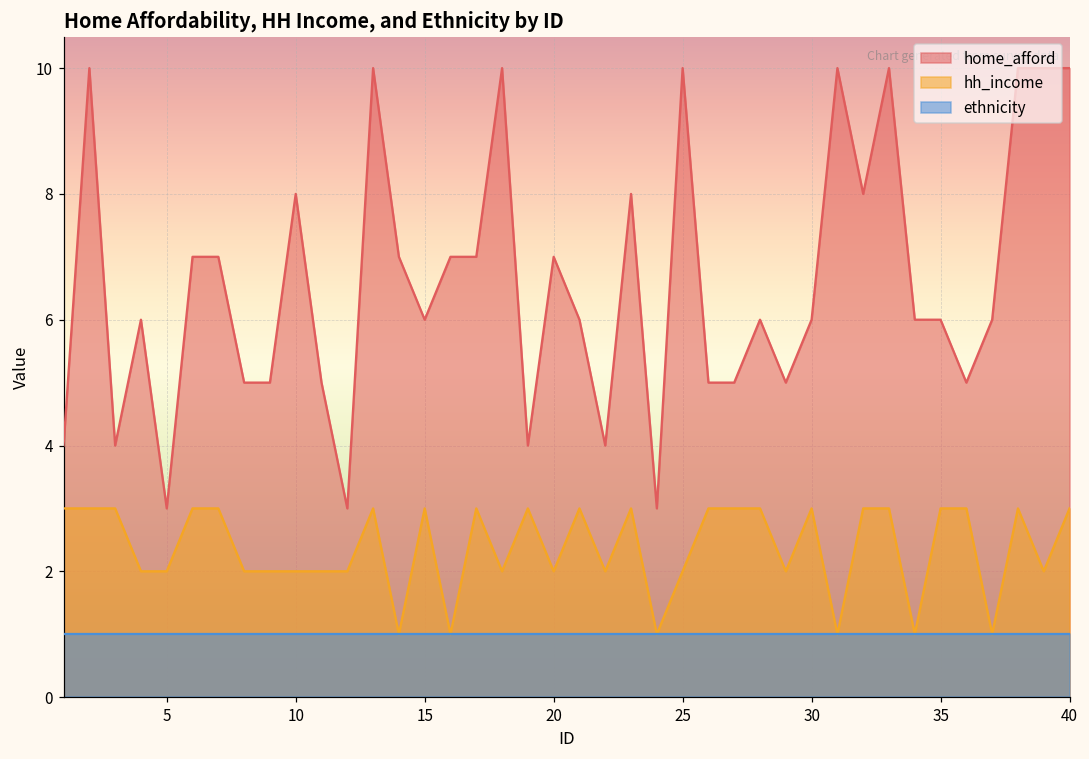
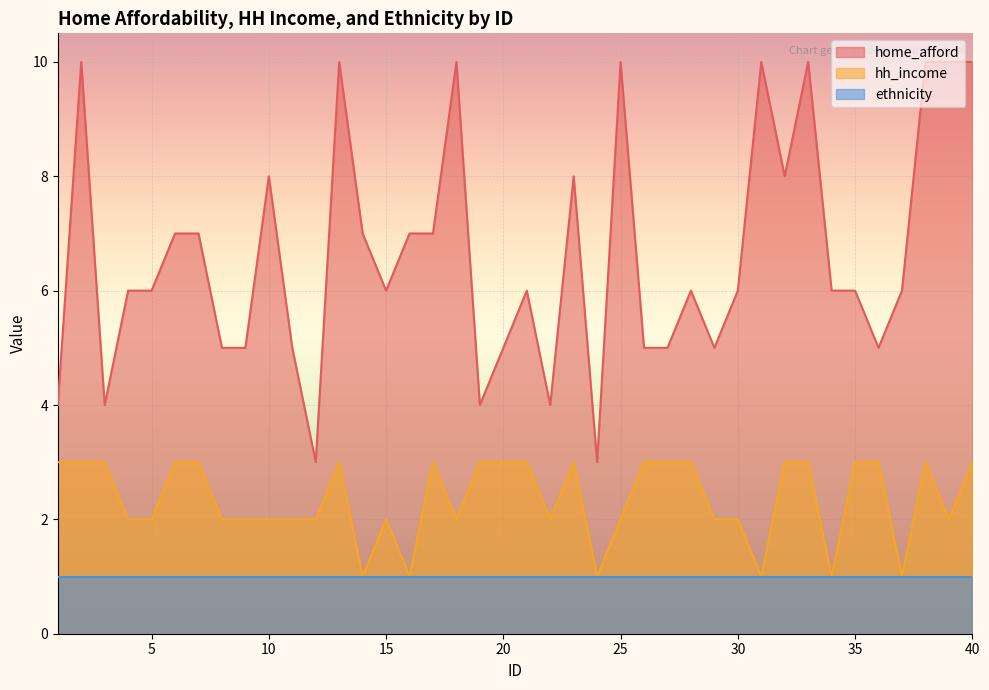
  {
    "home_afford": {
-     "5": 3,
+     "5": 6,
      "10": 8,
      "15": 6,
-     "20": 7,
+     "20": 5,
      "25": 10,
      "30": 6,
      "35": 6,
      "40": 10
    },
    "hh_income": {
      "5": 2,
      "10": 2,
-     "15": 3,
-     "20": 2,
+     "15": 2,
+     "20": 3,
      "25": 2,
-     "30": 3,
+     "30": 2,
      "35": 3,
      "40": 3
    },
    "ethnicity": {
      "5": 1,
      "10": 1,
      "15": 1,
      "20": 1,
      "25": 1,
      "30": 1,
      "35": 1,
      "40": 1
    }
  }
